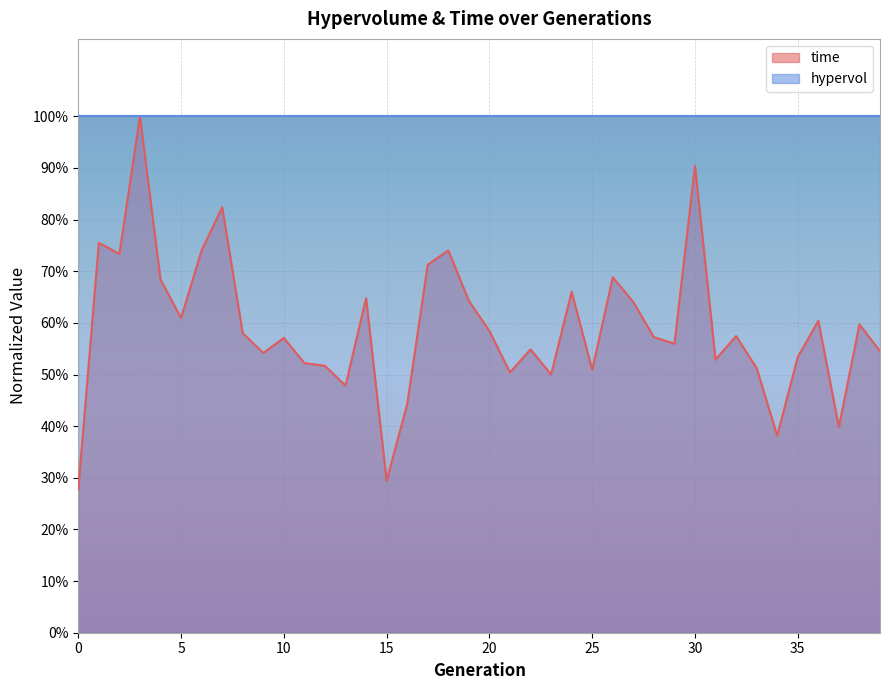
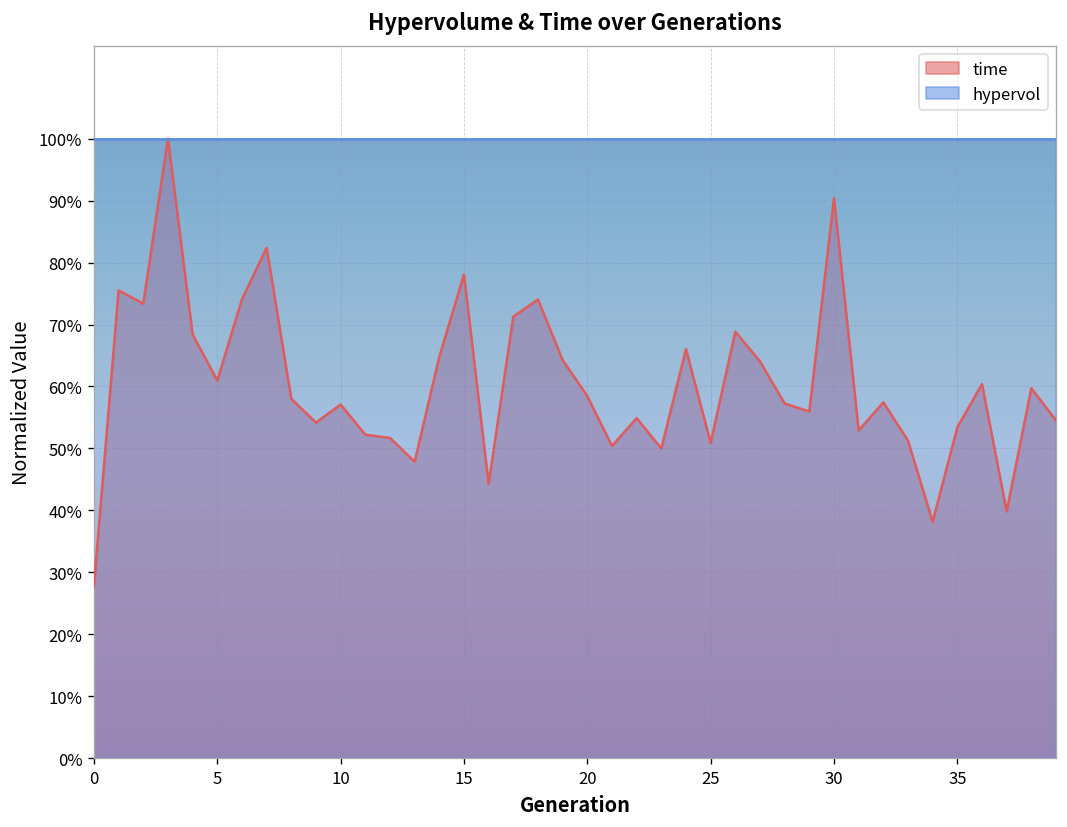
  {
    "time": {
      "0": "28%",
      "5": "61%",
      "10": "57%",
-     "15": "29%",
+     "15": "78%",
      "20": "58%",
      "25": "51%",
      "30": "90%",
      "35": "53%"
    },
    "hypervol": {
      "0": "100%",
      "5": "100%",
      "10": "100%",
      "15": "100%",
      "20": "100%",
      "25": "100%",
      "30": "100%",
      "35": "100%"
    }
  }
